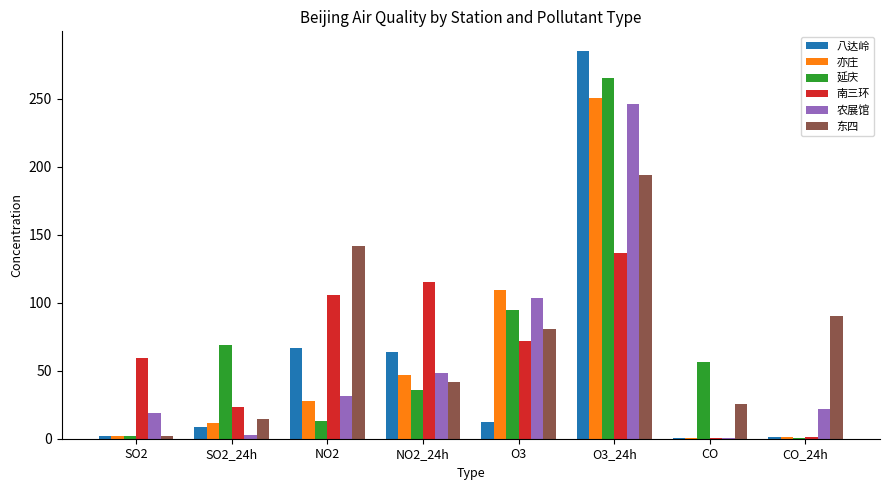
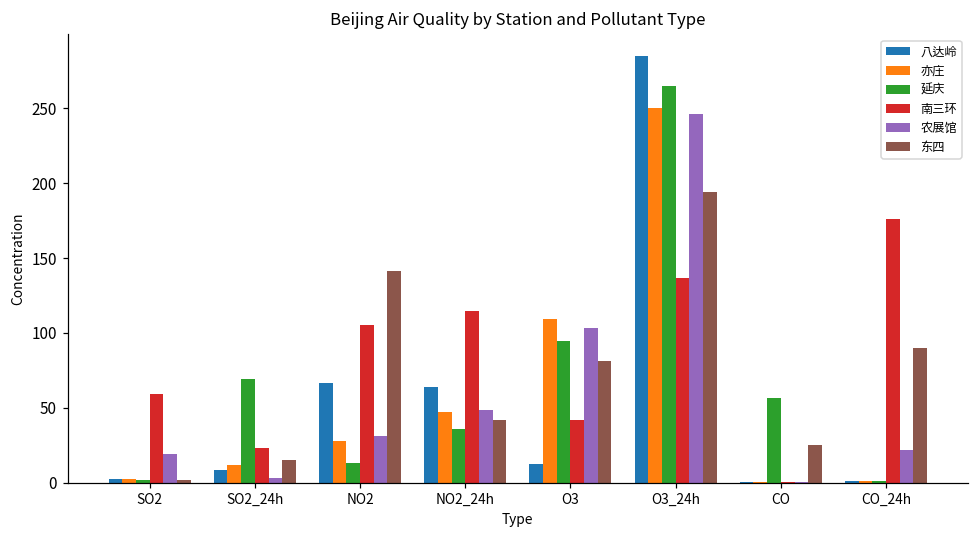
  {
    "八达岭": {
      "SO2": 2,
      "SO2_24h": 9,
      "NO2": 66,
      "NO2_24h": 64,
      "O3": 13,
      "O3_24h": 285
    },
    "亦庄": {
      "SO2": 2,
      "SO2_24h": 12,
      "NO2": 28,
      "NO2_24h": 47,
      "O3": 110,
      "O3_24h": 250
    },
    "延庆": {
      "SO2": 2,
      "SO2_24h": 69,
      "NO2": 13,
      "NO2_24h": 36,
      "O3": 95,
      "O3_24h": 265,
      "CO": 57
    },
    "南三环": {
      "SO2": 59,
      "SO2_24h": 23,
      "NO2": 105,
      "NO2_24h": 115,
-     "O3": 72,
+     "O3": 42,
      "O3_24h": 137,
-     "CO_24h": 1
+     "CO_24h": 176
    },
    "农展馆": {
      "SO2": 19,
      "SO2_24h": 3,
      "NO2": 31,
      "NO2_24h": 48,
      "O3": 104,
      "O3_24h": 246,
      "CO_24h": 22
    },
    "东四": {
      "SO2": 2,
      "SO2_24h": 15,
      "NO2": 142,
      "NO2_24h": 42,
      "O3": 81,
      "O3_24h": 194,
      "CO": 25,
      "CO_24h": 90
    }
  }
